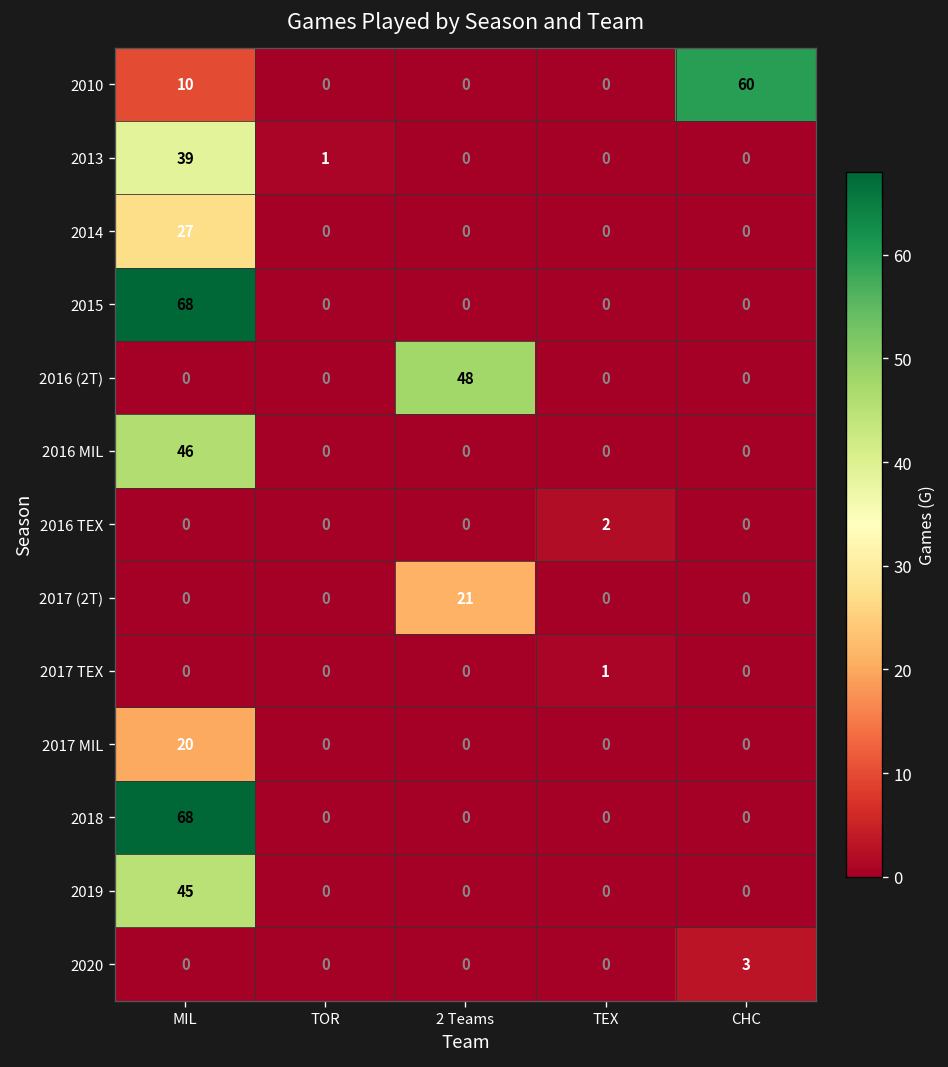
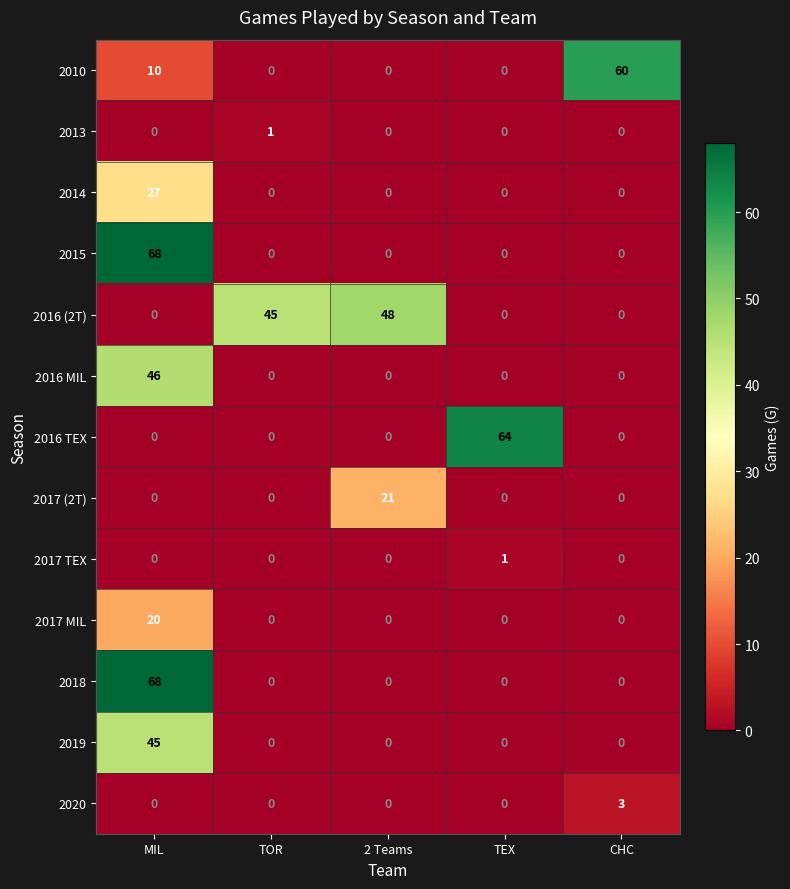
  {
    "2010": {
      "MIL": 10,
      "TOR": 0,
      "2 Teams": 0,
      "TEX": 0,
      "CHC": 60
    },
    "2013": {
-     "MIL": 39,
+     "MIL": 0,
      "TOR": 1,
      "2 Teams": 0,
      "TEX": 0,
      "CHC": 0
    },
    "2014": {
      "MIL": 27,
      "TOR": 0,
      "2 Teams": 0,
      "TEX": 0,
      "CHC": 0
    },
    "2015": {
      "MIL": 68,
      "TOR": 0,
      "2 Teams": 0,
      "TEX": 0,
      "CHC": 0
    },
    "2016 (2T)": {
      "MIL": 0,
-     "TOR": 0,
+     "TOR": 45,
      "2 Teams": 48,
      "TEX": 0,
      "CHC": 0
    },
    "2016 MIL": {
      "MIL": 46,
      "TOR": 0,
      "2 Teams": 0,
      "TEX": 0,
      "CHC": 0
    },
    "2016 TEX": {
      "MIL": 0,
      "TOR": 0,
      "2 Teams": 0,
-     "TEX": 2,
+     "TEX": 64,
      "CHC": 0
    },
    "2017 (2T)": {
      "MIL": 0,
      "TOR": 0,
      "2 Teams": 21,
      "TEX": 0,
      "CHC": 0
    },
    "2017 TEX": {
      "MIL": 0,
      "TOR": 0,
      "2 Teams": 0,
      "TEX": 1,
      "CHC": 0
    },
    "2017 MIL": {
      "MIL": 20,
      "TOR": 0,
      "2 Teams": 0,
      "TEX": 0,
      "CHC": 0
    },
    "2018": {
      "MIL": 68,
      "TOR": 0,
      "2 Teams": 0,
      "TEX": 0,
      "CHC": 0
    },
    "2019": {
      "MIL": 45,
      "TOR": 0,
      "2 Teams": 0,
      "TEX": 0,
      "CHC": 0
    },
    "2020": {
      "MIL": 0,
      "TOR": 0,
      "2 Teams": 0,
      "TEX": 0,
      "CHC": 3
    }
  }
